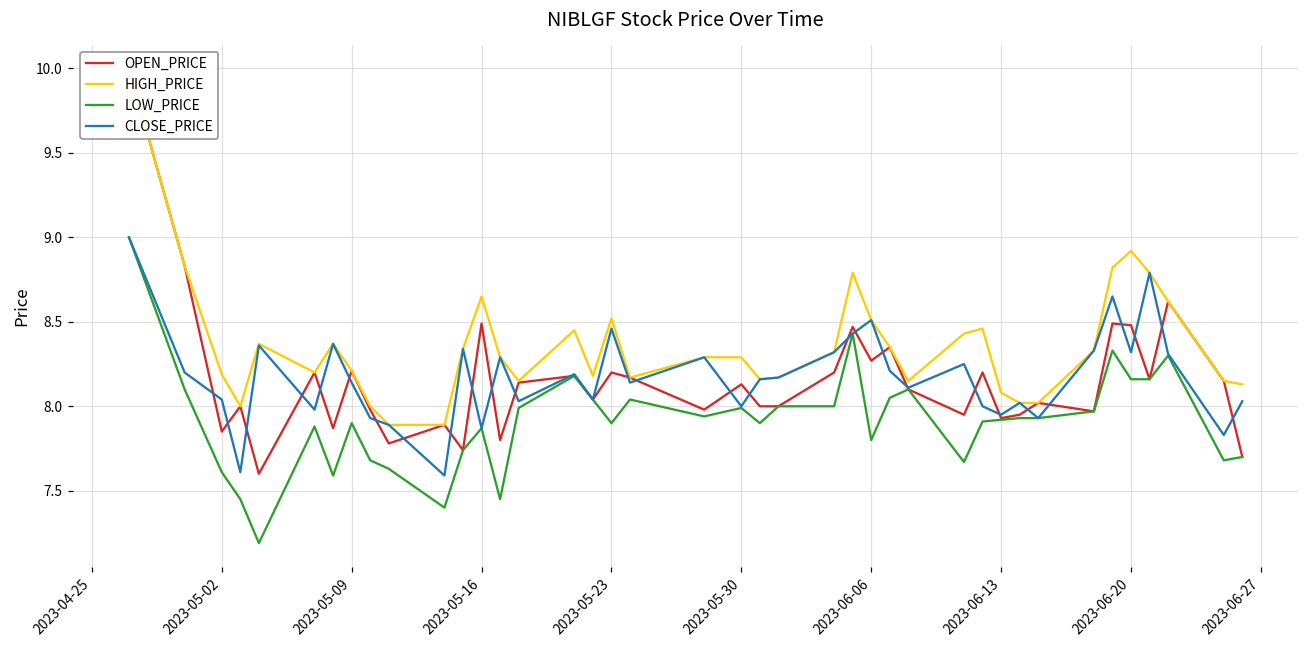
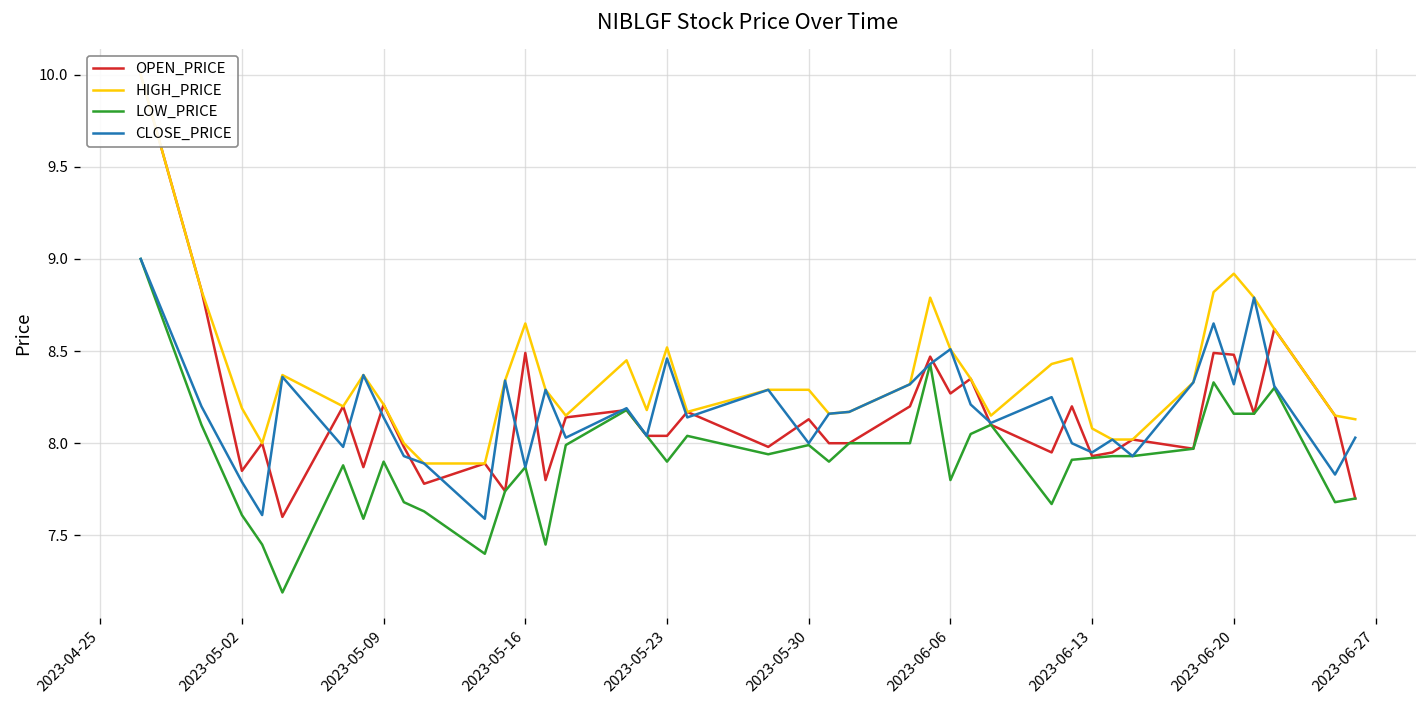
  {
    "OPEN_PRICE": {
      "2023-05-02": 7.85,
      "2023-05-16": 8.49,
-     "2023-05-23": 8.20,
+     "2023-05-23": 8.04,
      "2023-05-30": 8.13,
      "2023-06-06": 8.27,
      "2023-06-20": 8.48
    },
    "HIGH_PRICE": {
      "2023-05-02": 8.19,
      "2023-05-16": 8.65,
      "2023-05-23": 8.52,
      "2023-05-30": 8.29,
      "2023-06-13": 8.08,
      "2023-06-20": 8.92
    },
    "LOW_PRICE": {
      "2023-05-02": 7.61,
      "2023-05-09": 7.90,
      "2023-05-23": 7.90,
      "2023-06-06": 7.80,
      "2023-06-20": 8.16
    },
    "CLOSE_PRICE": {
-     "2023-05-02": 8.04,
+     "2023-05-02": 7.79,
      "2023-05-09": 8.14,
      "2023-05-23": 8.46,
      "2023-06-13": 7.95,
      "2023-06-20": 8.32
    }
  }
